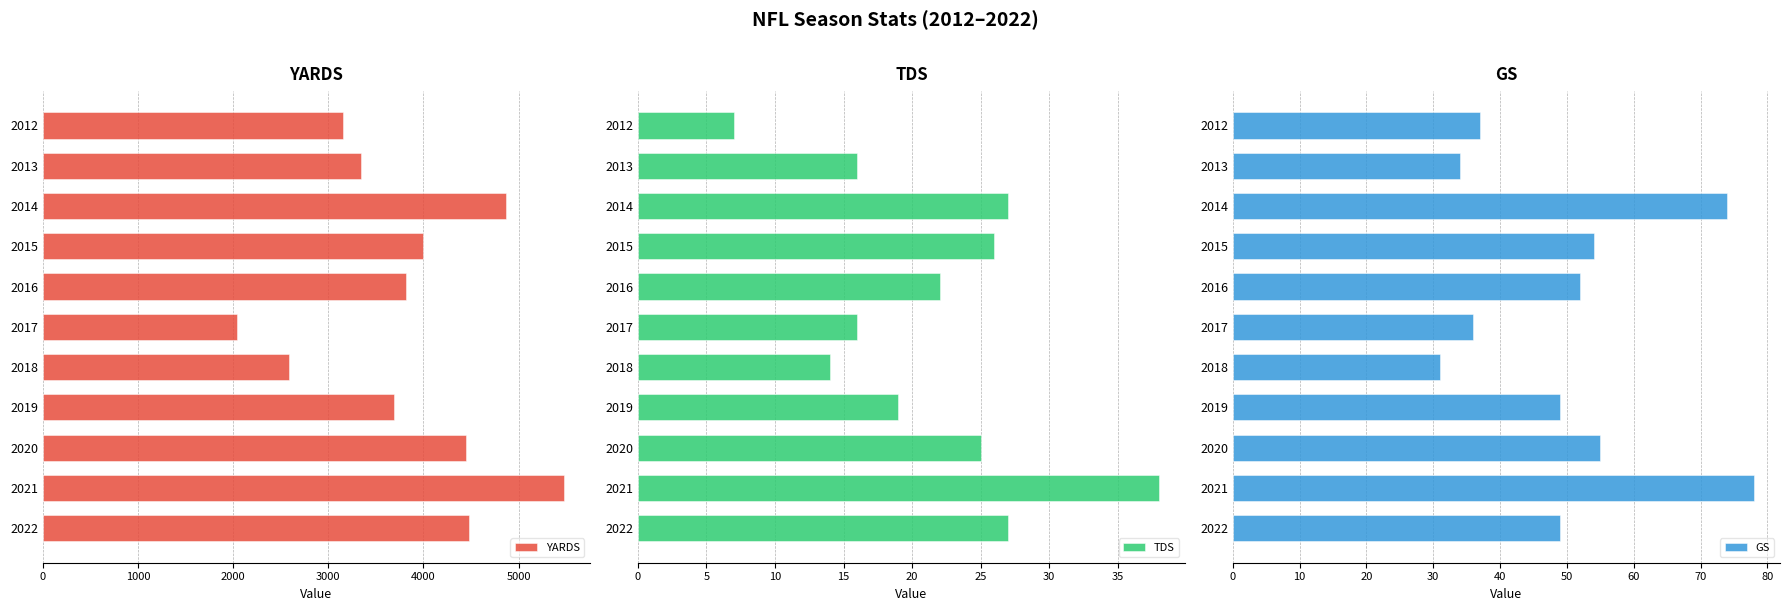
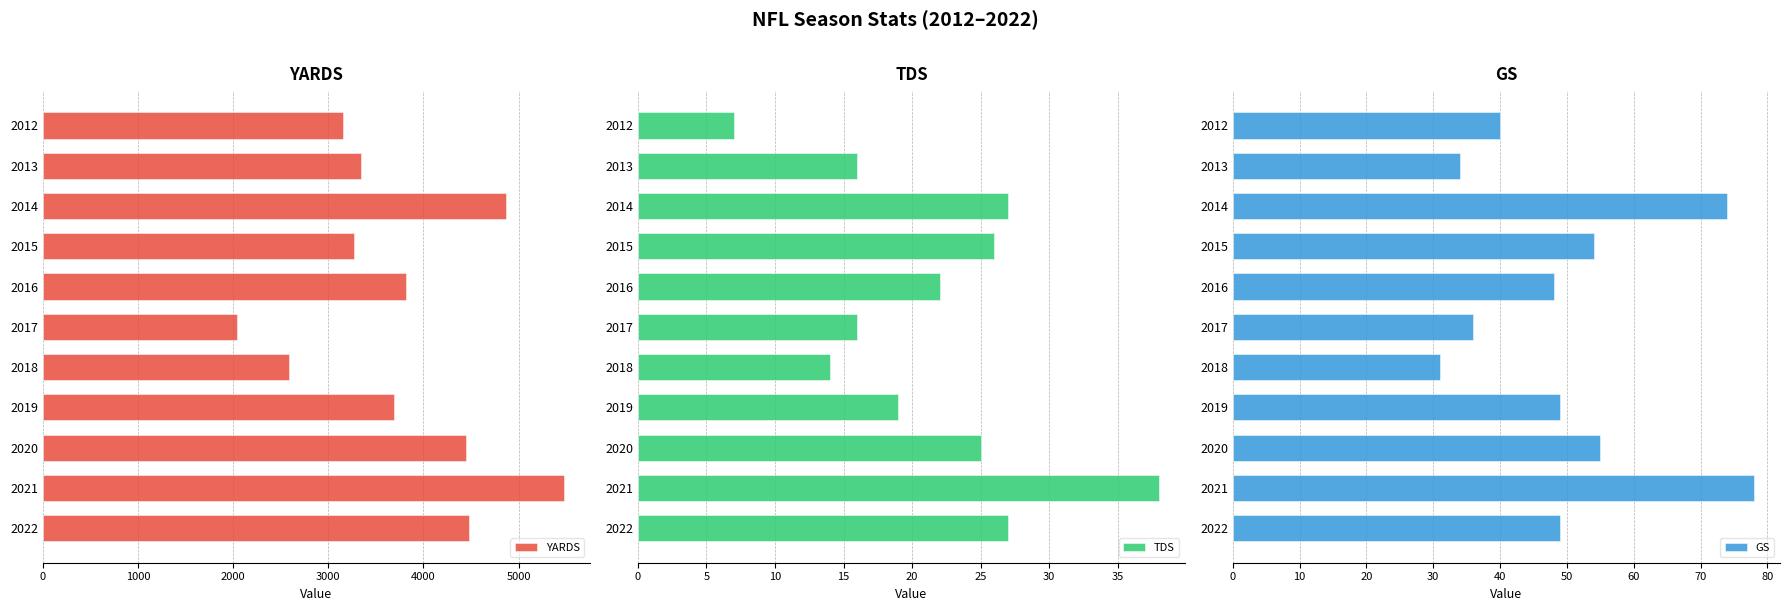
  {
    "YARDS": {
      "2012": 3200,
      "2013": 3300,
      "2014": 4900,
-     "2015": 4000,
+     "2015": 3300,
      "2016": 3800,
      "2017": 2000,
      "2018": 2600,
      "2019": 3700,
      "2020": 4400,
      "2021": 5500,
      "2022": 4500
    },
    "TDS": {
      "2012": 7.0,
      "2013": 16.0,
      "2014": 27.0,
      "2015": 26.0,
      "2016": 22.0,
      "2017": 16.0,
      "2018": 14.0,
      "2019": 19.0,
      "2020": 25.0,
      "2021": 38.0,
      "2022": 27.0
    },
    "GS": {
-     "2012": 37,
+     "2012": 40,
      "2013": 34,
      "2014": 74,
      "2015": 54,
-     "2016": 52,
+     "2016": 48,
      "2017": 36,
      "2018": 31,
      "2019": 49,
      "2020": 55,
      "2021": 78,
      "2022": 49
    }
  }
